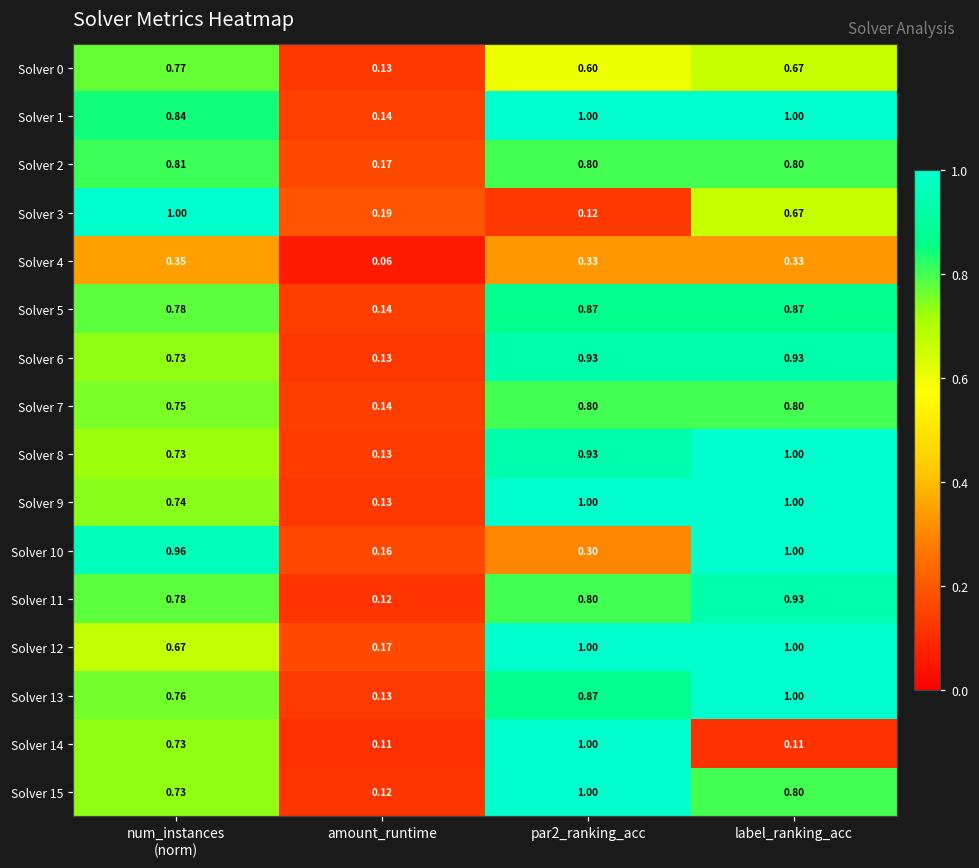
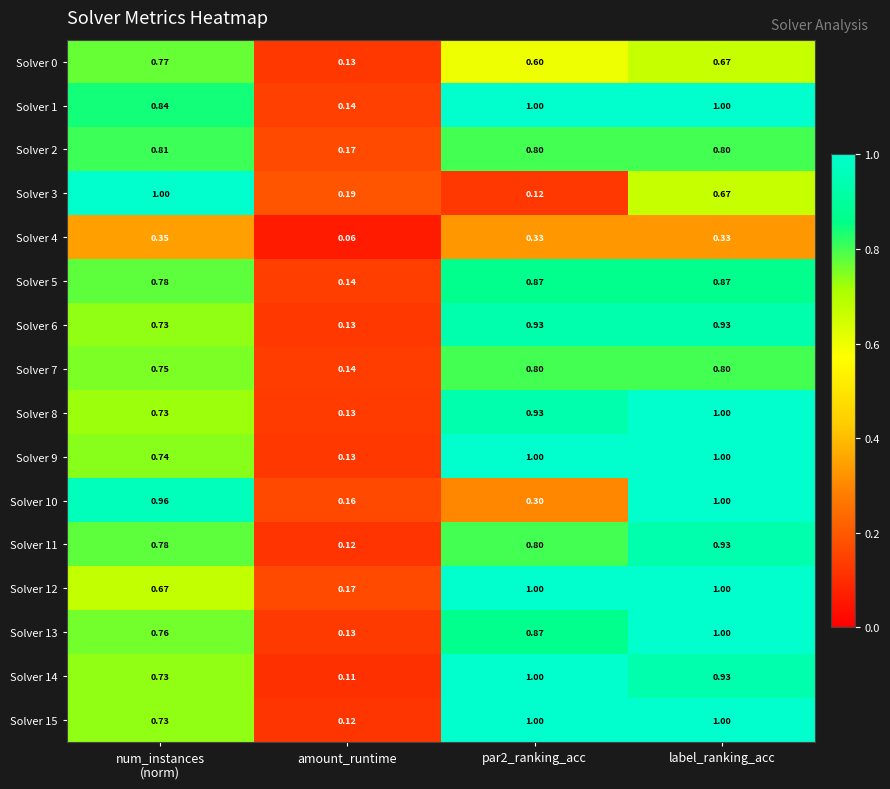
  {
    "Solver 0": {
      "num_instances (norm)": 0.77,
      "amount_runtime": 0.13,
      "par2_ranking_acc": 0.60,
      "label_ranking_acc": 0.67
    },
    "Solver 1": {
      "num_instances (norm)": 0.84,
      "amount_runtime": 0.14,
      "par2_ranking_acc": 1.00,
      "label_ranking_acc": 1.00
    },
    "Solver 2": {
      "num_instances (norm)": 0.81,
      "amount_runtime": 0.17,
      "par2_ranking_acc": 0.80,
      "label_ranking_acc": 0.80
    },
    "Solver 3": {
      "num_instances (norm)": 1.00,
      "amount_runtime": 0.19,
      "par2_ranking_acc": 0.12,
      "label_ranking_acc": 0.67
    },
    "Solver 4": {
      "num_instances (norm)": 0.35,
      "amount_runtime": 0.06,
      "par2_ranking_acc": 0.33,
      "label_ranking_acc": 0.33
    },
    "Solver 5": {
      "num_instances (norm)": 0.78,
      "amount_runtime": 0.14,
      "par2_ranking_acc": 0.87,
      "label_ranking_acc": 0.87
    },
    "Solver 6": {
      "num_instances (norm)": 0.73,
      "amount_runtime": 0.13,
      "par2_ranking_acc": 0.93,
      "label_ranking_acc": 0.93
    },
    "Solver 7": {
      "num_instances (norm)": 0.75,
      "amount_runtime": 0.14,
      "par2_ranking_acc": 0.80,
      "label_ranking_acc": 0.80
    },
    "Solver 8": {
      "num_instances (norm)": 0.73,
      "amount_runtime": 0.13,
      "par2_ranking_acc": 0.93,
      "label_ranking_acc": 1.00
    },
    "Solver 9": {
      "num_instances (norm)": 0.74,
      "amount_runtime": 0.13,
      "par2_ranking_acc": 1.00,
      "label_ranking_acc": 1.00
    },
    "Solver 10": {
      "num_instances (norm)": 0.96,
      "amount_runtime": 0.16,
      "par2_ranking_acc": 0.30,
      "label_ranking_acc": 1.00
    },
    "Solver 11": {
      "num_instances (norm)": 0.78,
      "amount_runtime": 0.12,
      "par2_ranking_acc": 0.80,
      "label_ranking_acc": 0.93
    },
    "Solver 12": {
      "num_instances (norm)": 0.67,
      "amount_runtime": 0.17,
      "par2_ranking_acc": 1.00,
      "label_ranking_acc": 1.00
    },
    "Solver 13": {
      "num_instances (norm)": 0.76,
      "amount_runtime": 0.13,
      "par2_ranking_acc": 0.87,
      "label_ranking_acc": 1.00
    },
    "Solver 14": {
      "num_instances (norm)": 0.73,
      "amount_runtime": 0.11,
      "par2_ranking_acc": 1.00,
-     "label_ranking_acc": 0.11
+     "label_ranking_acc": 0.93
    },
    "Solver 15": {
      "num_instances (norm)": 0.73,
      "amount_runtime": 0.12,
      "par2_ranking_acc": 1.00,
-     "label_ranking_acc": 0.80
+     "label_ranking_acc": 1.00
    }
  }
